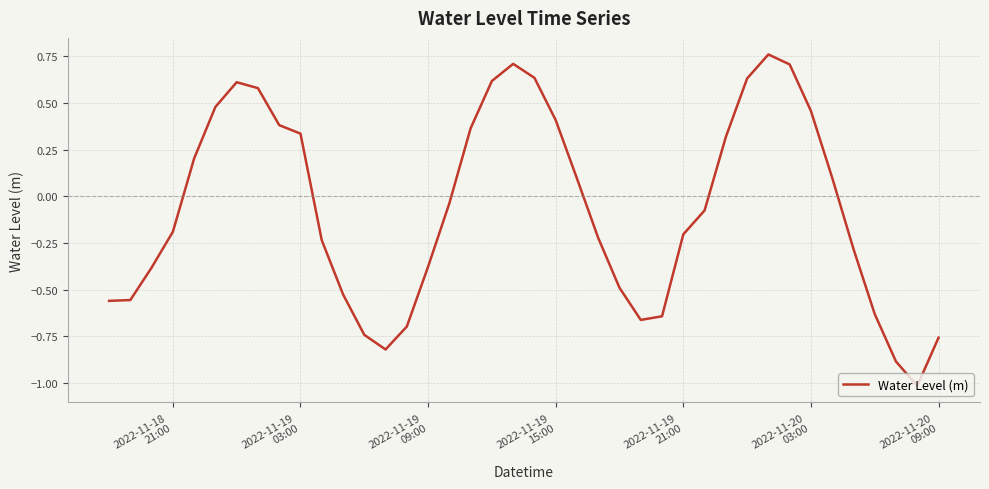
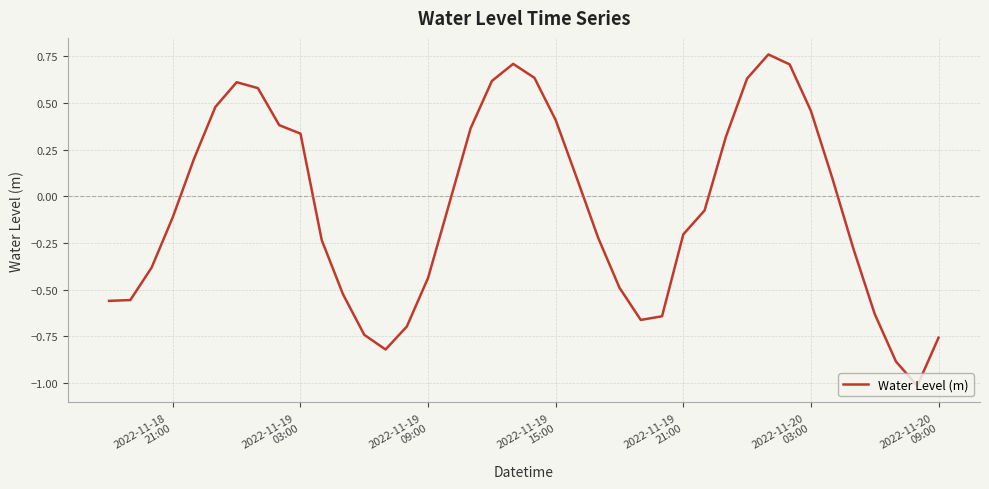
  {
-   "2022-11-18 21:00": -0.19,
+   "2022-11-18 21:00": -0.11,
    "2022-11-19 03:00": 0.34,
-   "2022-11-19 09:00": -0.38,
+   "2022-11-19 09:00": -0.44,
    "2022-11-19 15:00": 0.41,
    "2022-11-19 21:00": -0.20,
    "2022-11-20 03:00": 0.46,
    "2022-11-20 09:00": -0.76
  }
